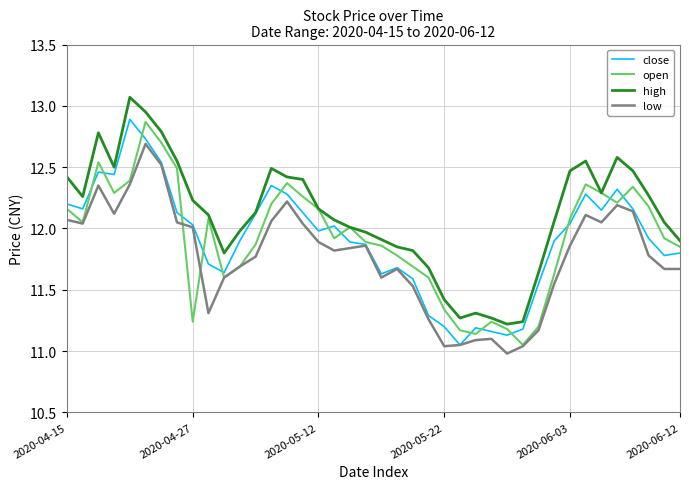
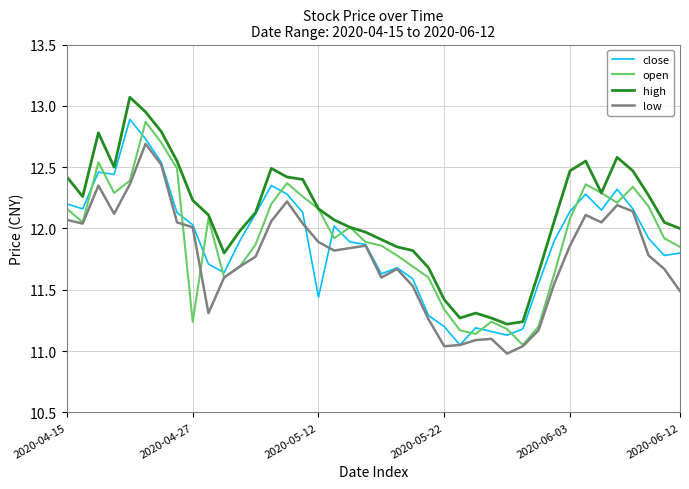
  {
    "close": {
      "2020-04-15": 12.20,
-     "2020-05-12": 11.98,
+     "2020-05-12": 11.44,
      "2020-05-22": 11.20,
-     "2020-06-03": 12.04,
+     "2020-06-03": 12.14,
      "2020-06-12": 11.80
    },
    "open": {
      "2020-04-15": 12.16,
      "2020-04-27": 11.24,
      "2020-05-22": 11.34,
      "2020-06-03": 12.08,
      "2020-06-12": 11.85
    },
    "high": {
      "2020-04-15": 12.4,
      "2020-04-27": 12.23,
      "2020-05-22": 11.4,
      "2020-06-03": 12.47,
-     "2020-06-12": 11.9
+     "2020-06-12": 12.0
    },
    "low": {
      "2020-04-15": 12.07,
      "2020-05-12": 11.89,
      "2020-05-22": 11.04,
      "2020-06-03": 11.86,
-     "2020-06-12": 11.67
+     "2020-06-12": 11.49
    }
  }
